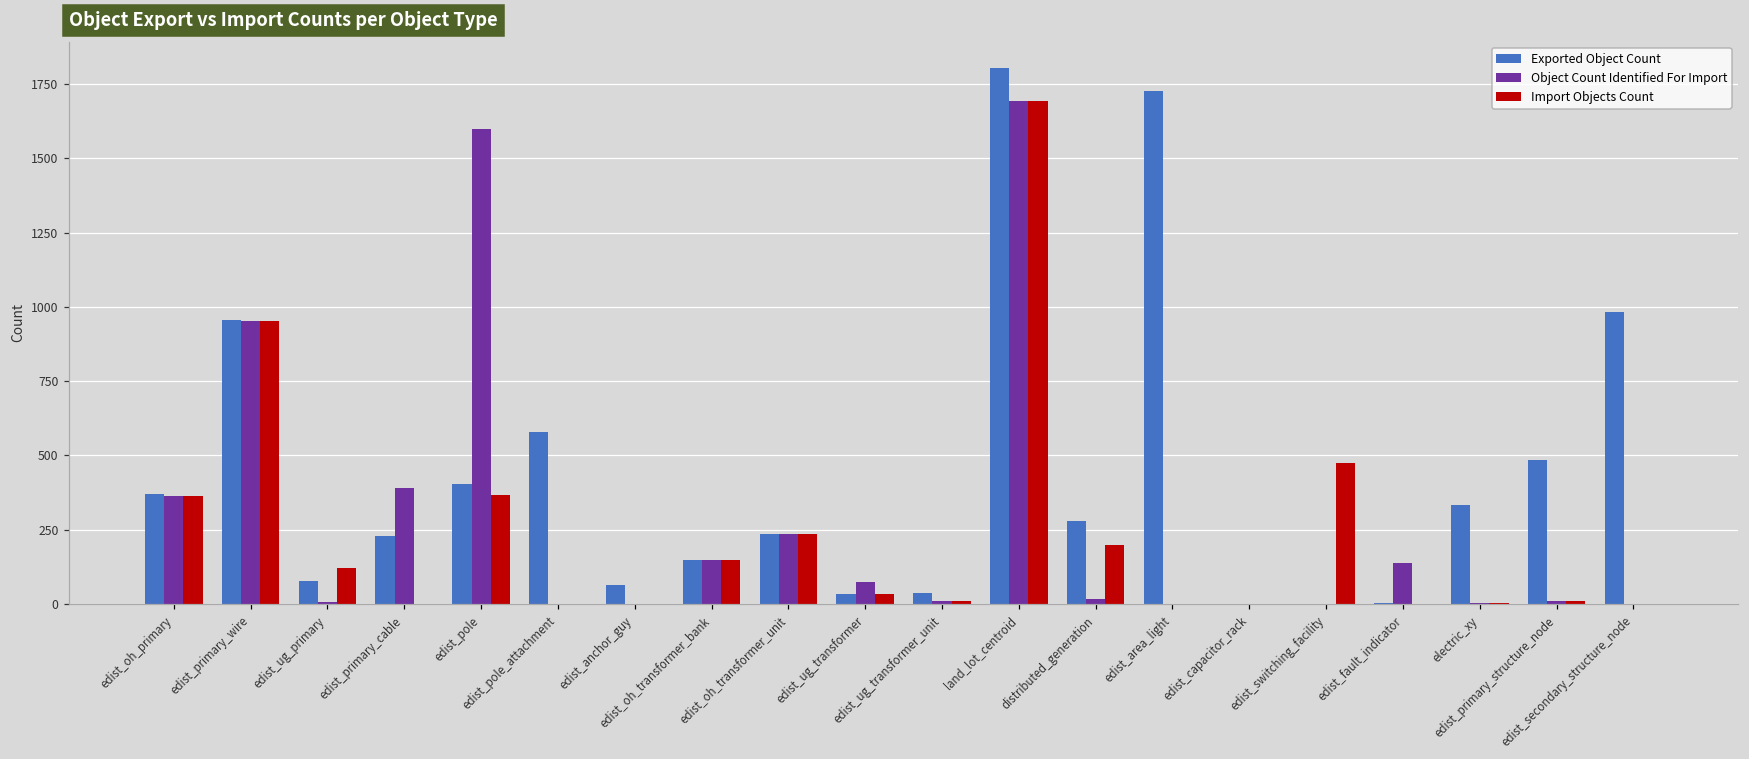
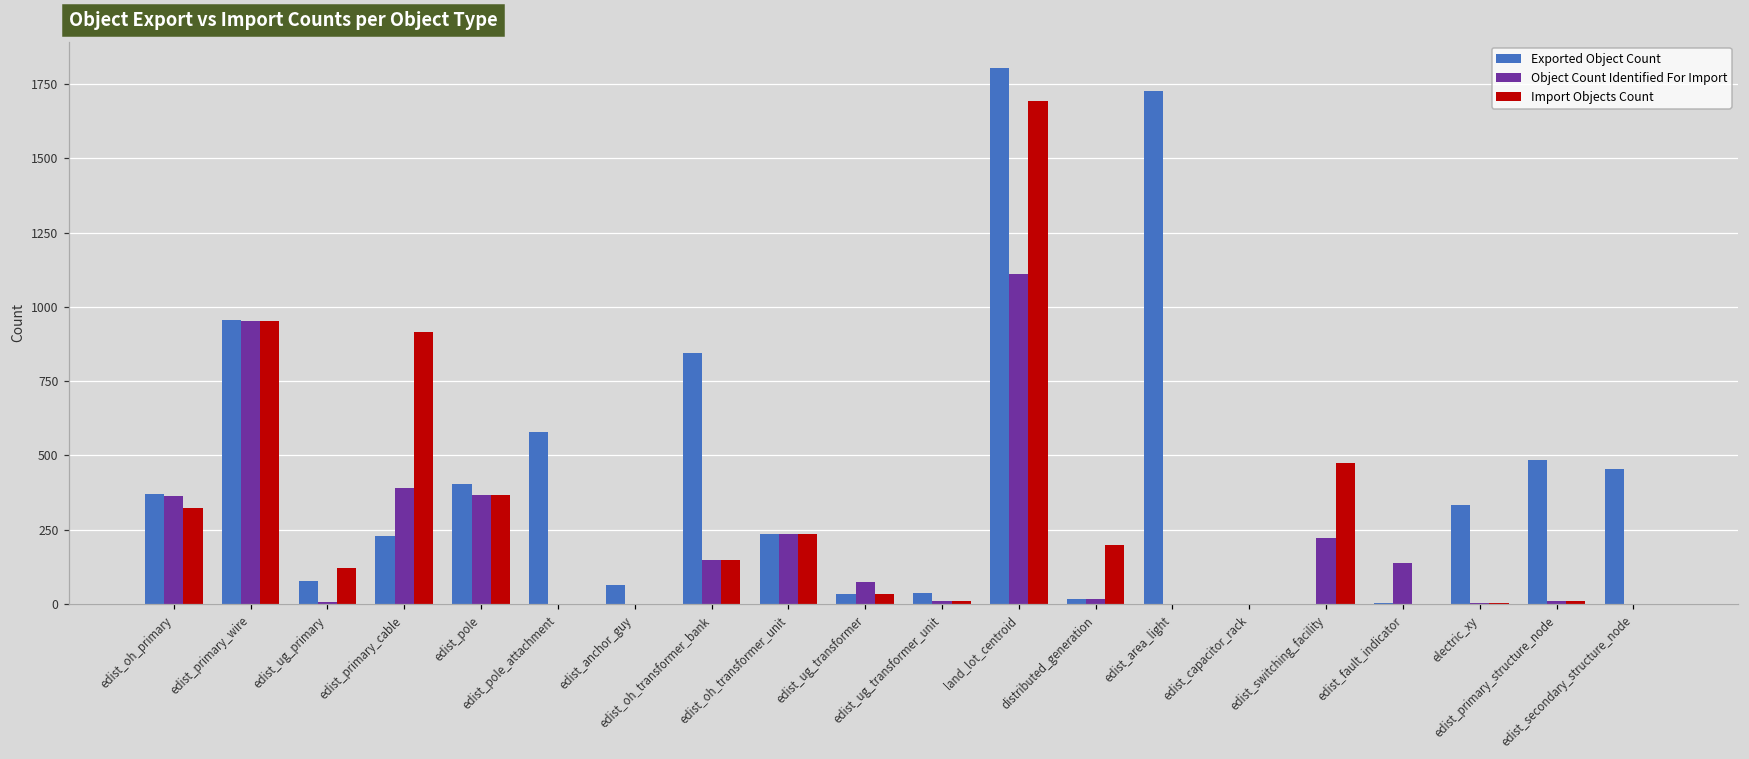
  {
    "Exported Object Count": {
      "edist_oh_primary": 370,
      "edist_primary_wire": 960,
      "edist_ug_primary": 80,
      "edist_primary_cable": 230,
      "edist_pole": 400,
      "edist_pole_attachment": 580,
      "edist_anchor_guy": 70,
-     "edist_oh_transformer_bank": 150,
+     "edist_oh_transformer_bank": 850,
      "edist_oh_transformer_unit": 240,
      "edist_ug_transformer": 30,
      "edist_ug_transformer_unit": 40,
      "land_lot_centroid": 1800,
-     "distributed_generation": 280,
+     "distributed_generation": 20,
      "edist_area_light": 1730,
      "electric_xy": 330,
      "edist_primary_structure_node": 480,
-     "edist_secondary_structure_node": 980
+     "edist_secondary_structure_node": 450
    },
    "Object Count Identified For Import": {
      "edist_oh_primary": 360,
      "edist_primary_wire": 950,
      "edist_primary_cable": 390,
-     "edist_pole": 1600,
+     "edist_pole": 370,
      "edist_pole_attachment": 0,
      "edist_oh_transformer_bank": 150,
      "edist_oh_transformer_unit": 240,
      "edist_ug_transformer": 70,
      "edist_ug_transformer_unit": 10,
-     "land_lot_centroid": 1690,
+     "land_lot_centroid": 1110,
      "distributed_generation": 20,
      "edist_area_light": 0,
-     "edist_switching_facility": 0,
+     "edist_switching_facility": 220,
      "edist_fault_indicator": 140,
      "edist_primary_structure_node": 10
    },
    "Import Objects Count": {
-     "edist_oh_primary": 360,
+     "edist_oh_primary": 320,
      "edist_primary_wire": 950,
      "edist_ug_primary": 120,
-     "edist_primary_cable": 0,
+     "edist_primary_cable": 920,
      "edist_pole": 370,
      "edist_pole_attachment": 0,
      "edist_oh_transformer_bank": 150,
      "edist_oh_transformer_unit": 240,
      "edist_ug_transformer": 40,
      "edist_ug_transformer_unit": 10,
      "land_lot_centroid": 1690,
      "distributed_generation": 200,
      "edist_area_light": 0,
      "edist_switching_facility": 480,
      "edist_primary_structure_node": 10
    }
  }
